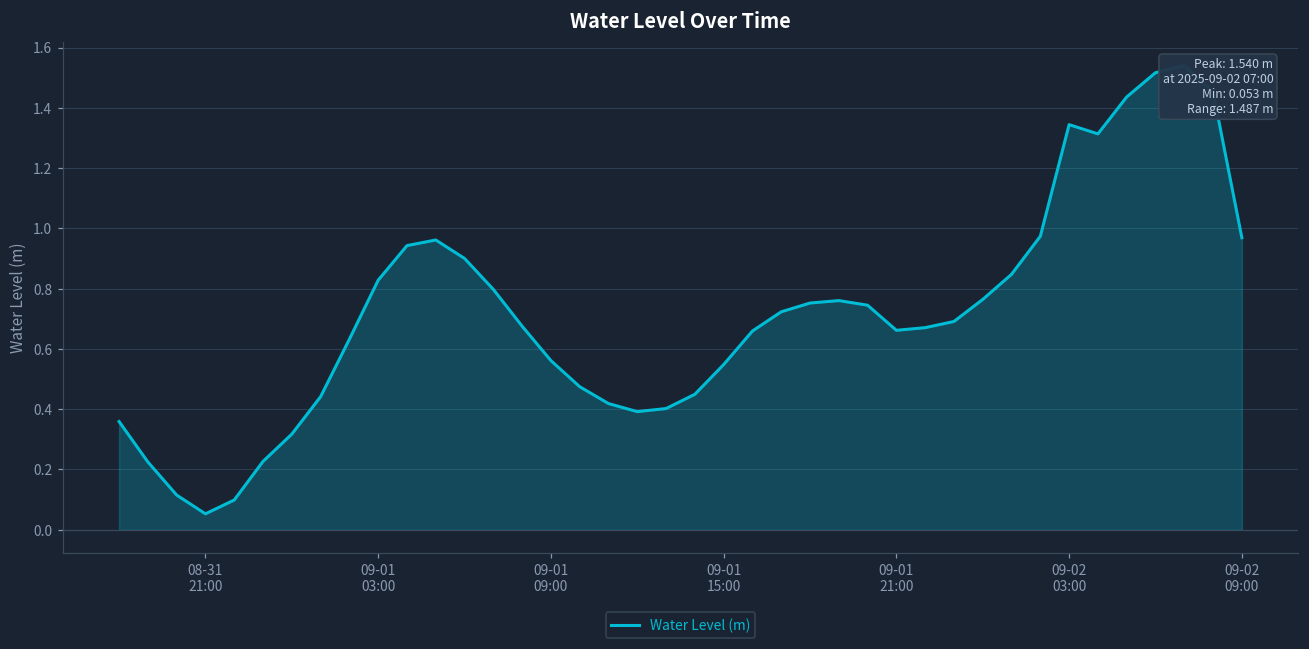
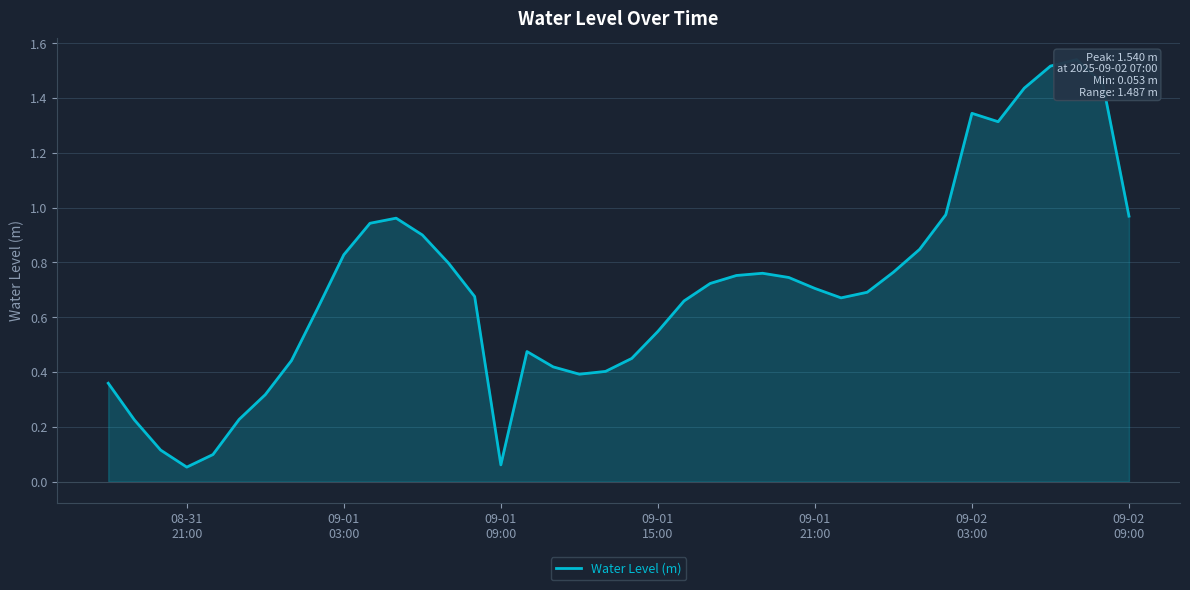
  {
    "08-31 21:00": 0.05,
    "09-01 03:00": 0.83,
-   "09-01 09:00": 0.56,
+   "09-01 09:00": 0.06,
    "09-01 15:00": 0.55,
-   "09-01 21:00": 0.66,
+   "09-01 21:00": 0.70,
    "09-02 03:00": 1.34,
    "09-02 09:00": 0.97
  }
